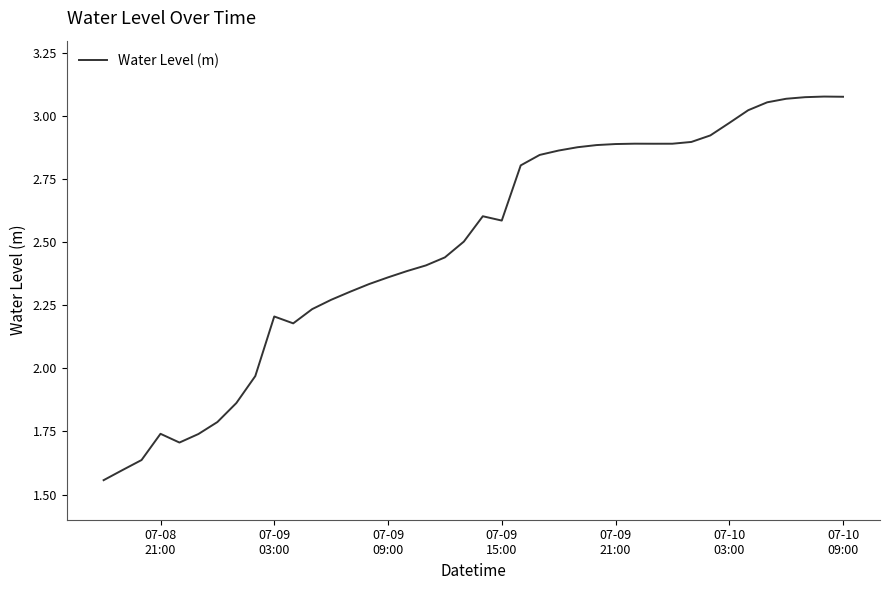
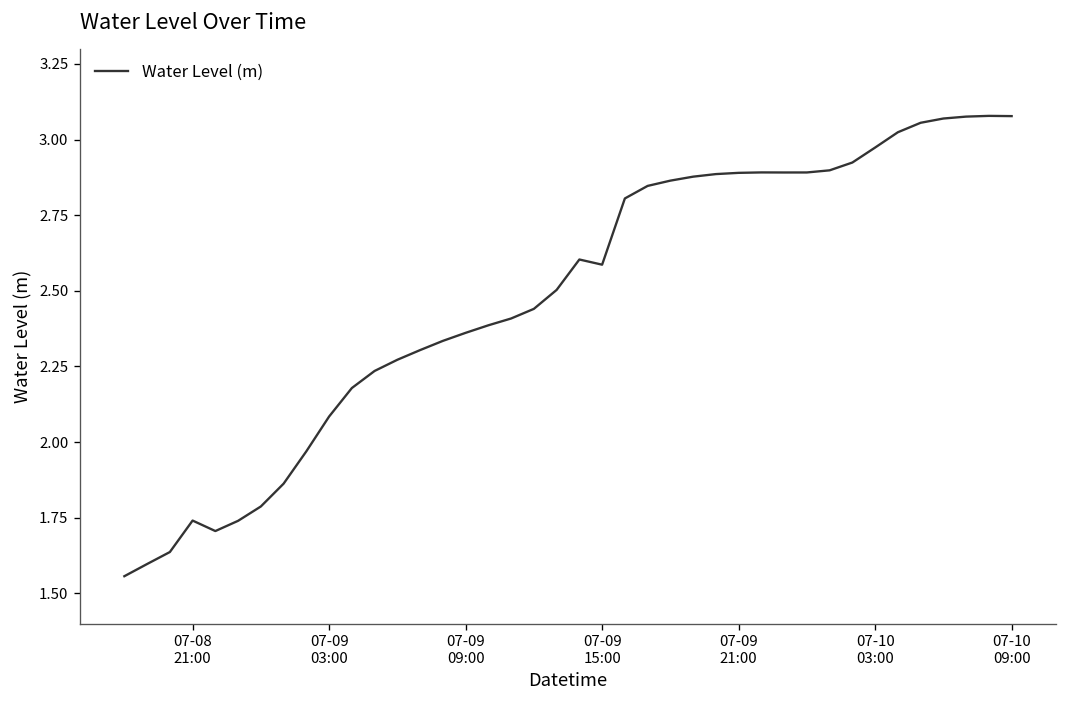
  {
    "07-08 21:00": 1.74,
-   "07-09 03:00": 2.21,
+   "07-09 03:00": 2.08,
    "07-09 09:00": 2.36,
    "07-09 15:00": 2.59,
    "07-09 21:00": 2.89,
    "07-10 03:00": 2.97,
    "07-10 09:00": 3.08
  }
